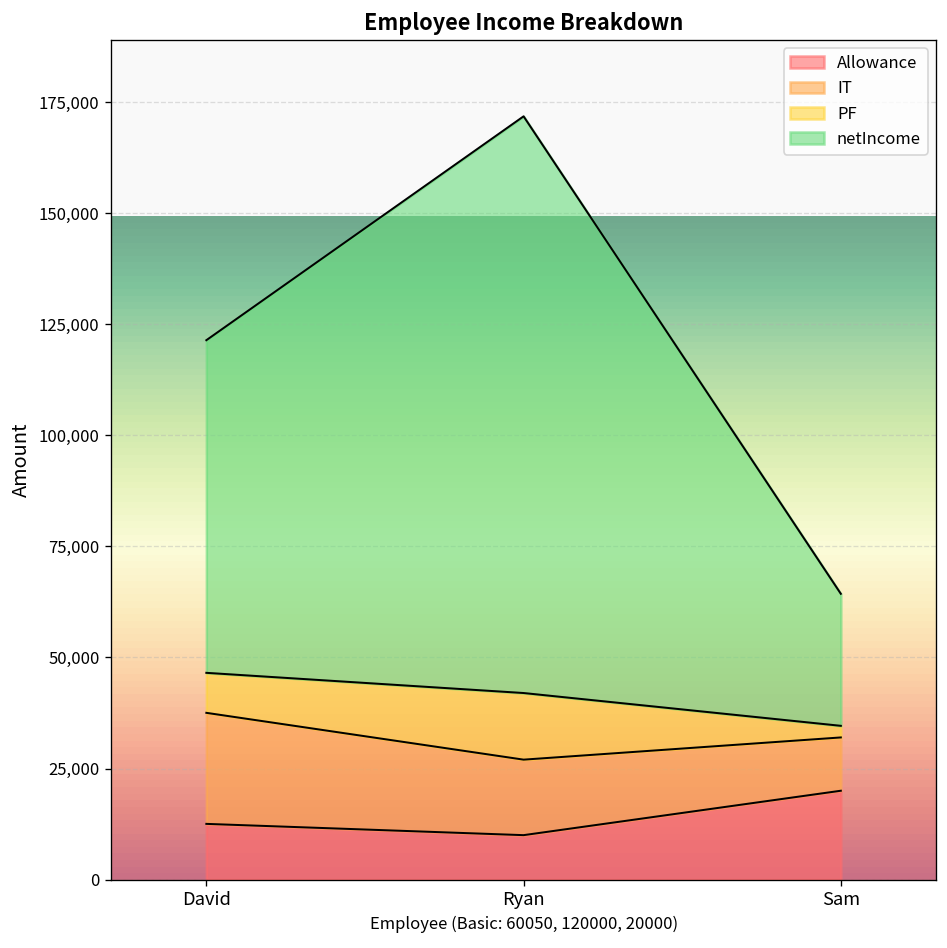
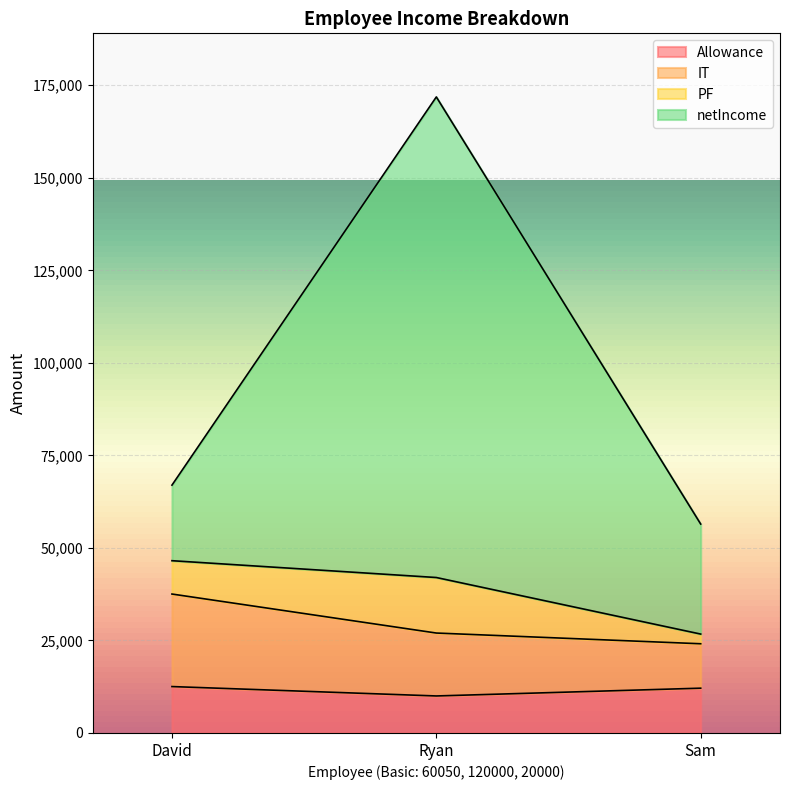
  {
    "Allowance": {
      "David": "13,000",
      "Ryan": "10,000",
-     "Sam": "20,000"
+     "Sam": "12,000"
    },
    "netIncome": {
-     "David": "75,000",
+     "David": "20,000",
      "Ryan": "130,000",
      "Sam": "30,000"
    }
  }
